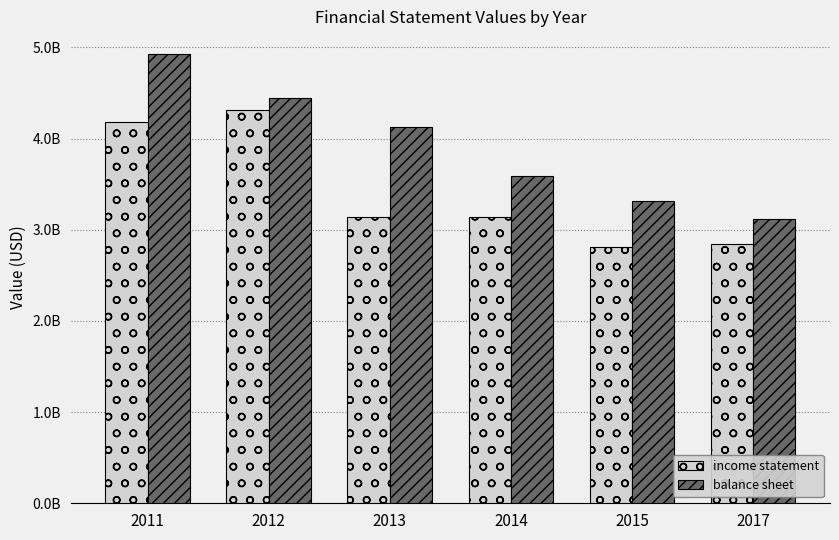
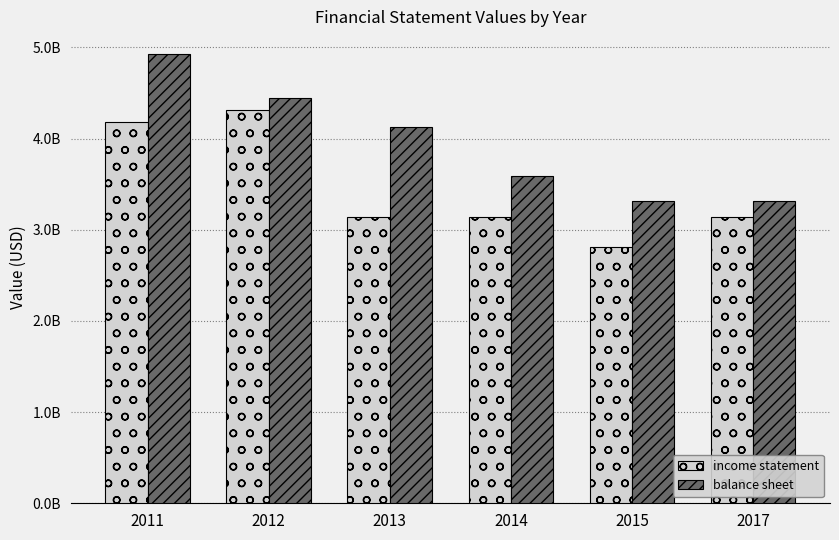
  {
    "income statement": {
      "2011": 4200000000,
      "2012": 4300000000,
      "2013": 3100000000,
      "2014": 3100000000,
      "2015": 2800000000,
-     "2017": 2800000000
+     "2017": 3100000000
    },
    "balance sheet": {
      "2011": 4900000000,
      "2012": 4400000000,
      "2013": 4100000000,
      "2014": 3600000000,
      "2015": 3300000000,
-     "2017": 3100000000
+     "2017": 3300000000
    }
  }
